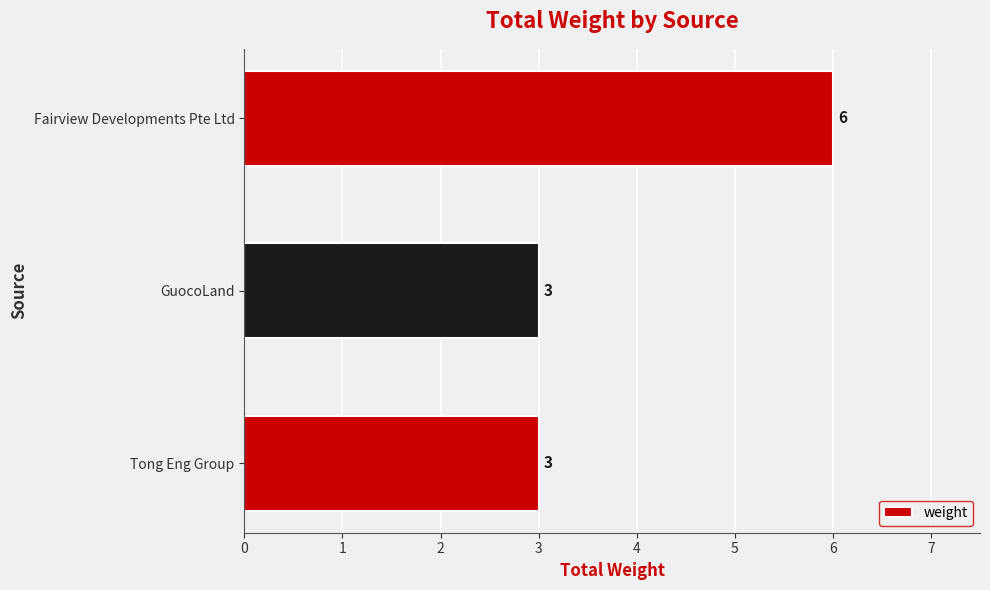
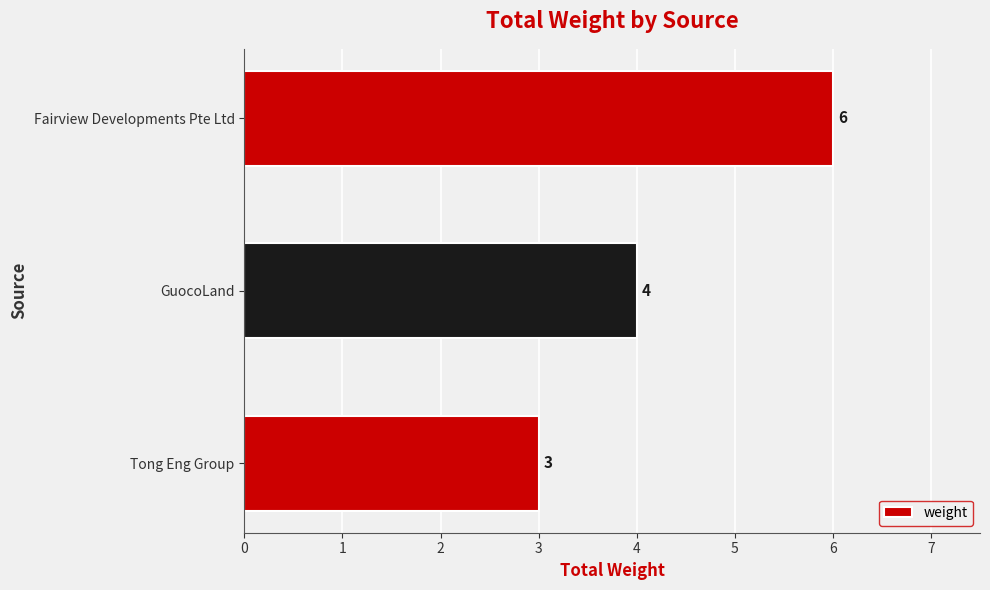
  {
    "Fairview Developments Pte Ltd": 6,
-   "GuocoLand": 3,
+   "GuocoLand": 4,
    "Tong Eng Group": 3
  }
